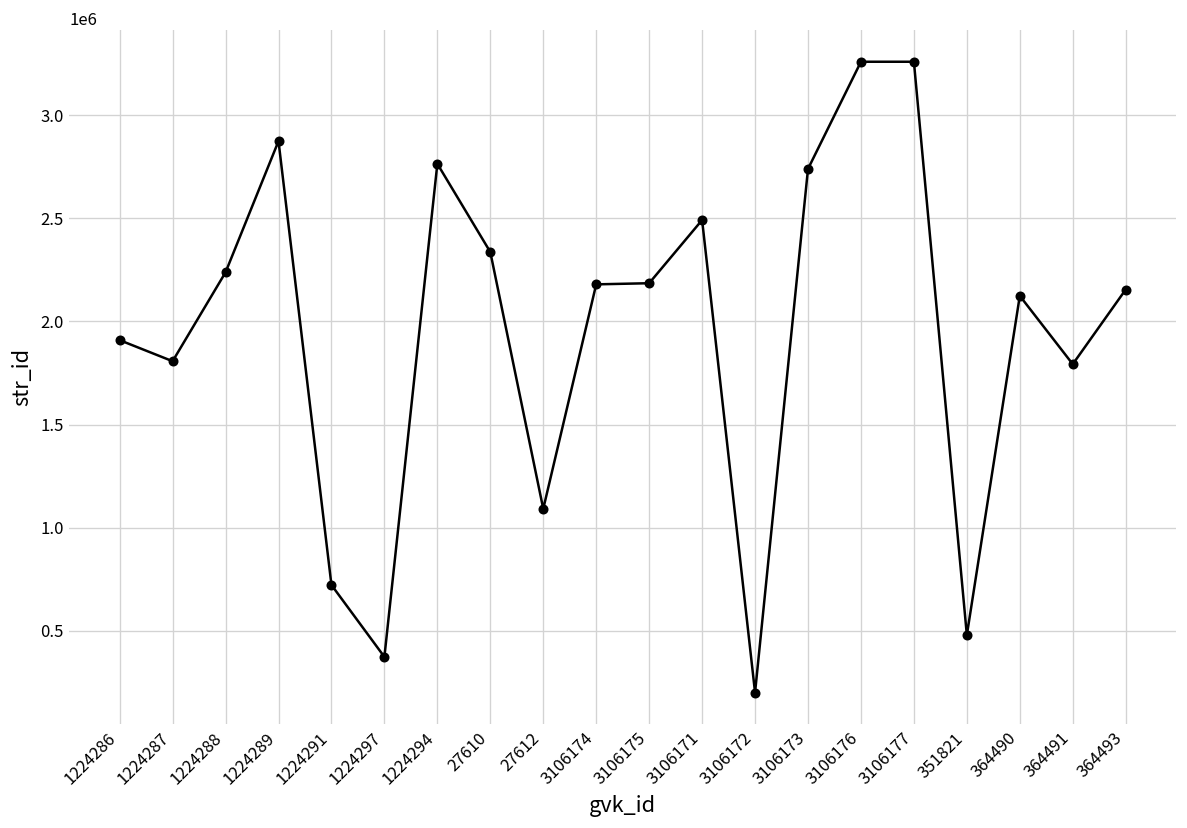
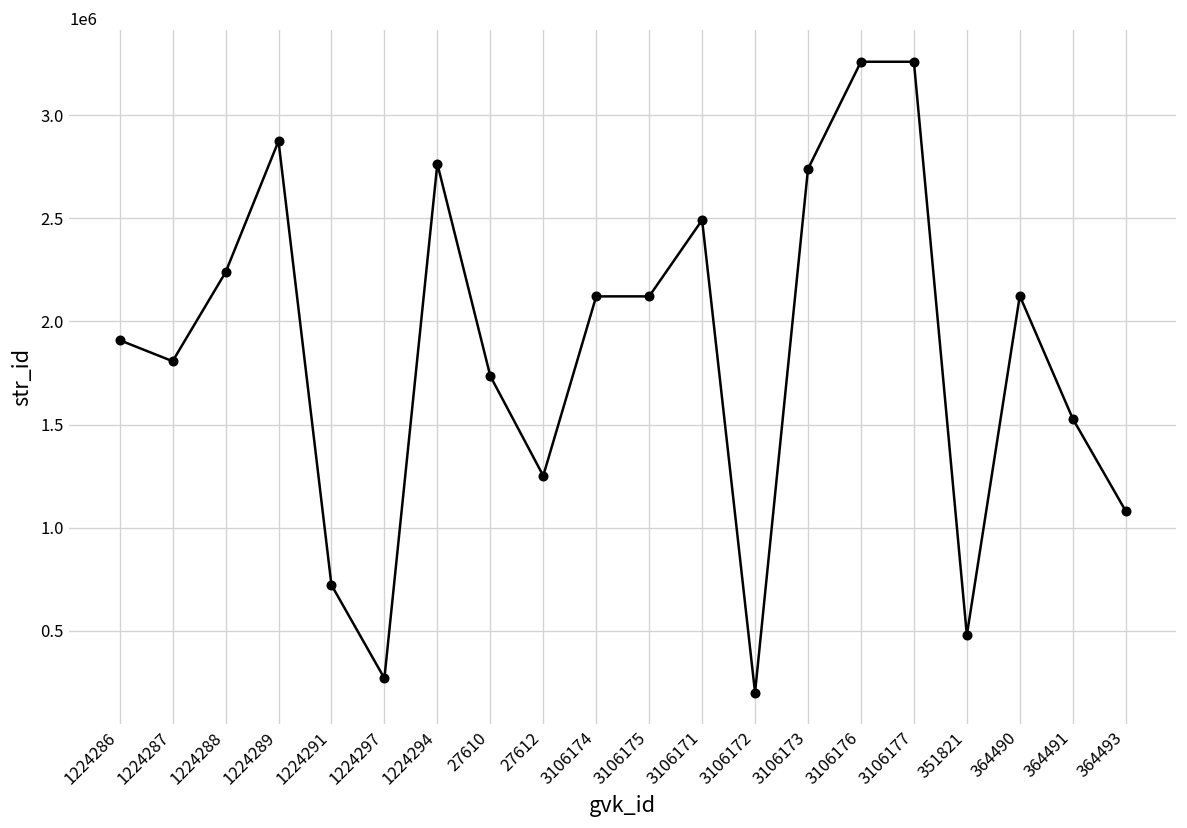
  {
    "1224286": 1910000,
    "1224287": 1810000,
    "1224288": 2240000,
    "1224289": 2870000,
    "1224291": 720000,
-   "1224297": 370000,
+   "1224297": 270000,
    "1224294": 2760000,
-   "27610": 2340000,
-   "27612": 1090000,
-   "3106174": 2180000,
-   "3106175": 2190000,
+   "27610": 1740000,
+   "27612": 1250000,
+   "3106174": 2120000,
+   "3106175": 2120000,
    "3106171": 2490000,
    "3106172": 200000,
    "3106173": 2740000,
    "3106176": 3260000,
    "3106177": 3260000,
    "351821": 480000,
    "364490": 2120000,
-   "364491": 1790000,
-   "364493": 2150000
+   "364491": 1530000,
+   "364493": 1080000
  }
